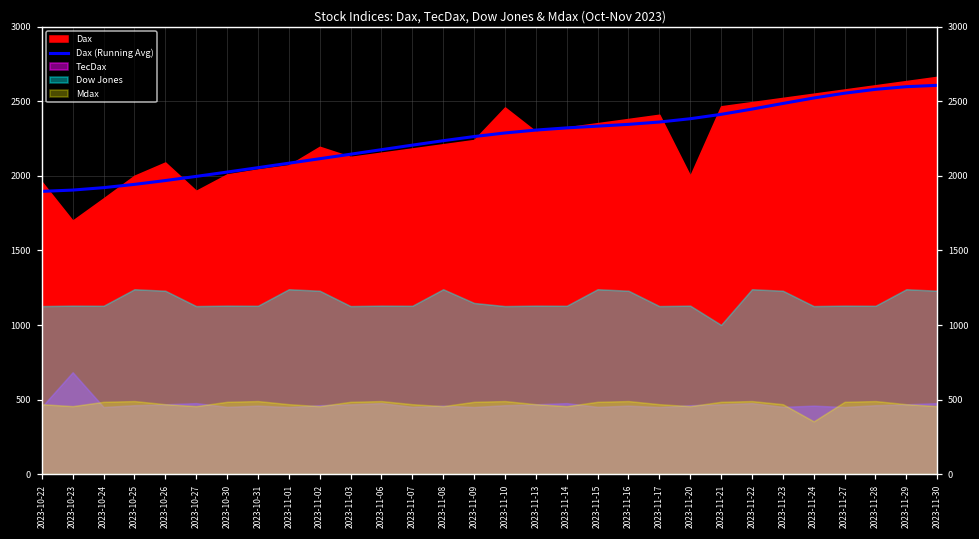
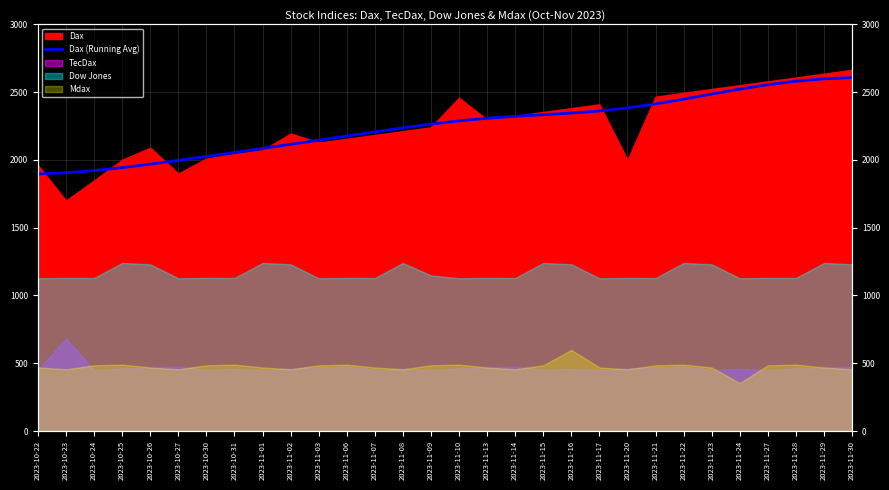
  {
    "Dax (Running Avg)": {
      "2023-10-22": 1900,
      "2023-10-23": 1900,
      "2023-10-24": 1920,
      "2023-10-25": 1940,
      "2023-10-26": 1970,
      "2023-10-27": 2000,
      "2023-11-02": 2120,
      "2023-11-06": 2180,
      "2023-11-07": 2210,
      "2023-11-08": 2240,
      "2023-11-09": 2260,
      "2023-11-10": 2290,
      "2023-11-15": 2330,
      "2023-11-16": 2350,
      "2023-11-17": 2360,
      "2023-11-20": 2380,
      "2023-11-21": 2410,
      "2023-11-22": 2450,
      "2023-11-23": 2490,
      "2023-11-24": 2520,
      "2023-11-27": 2550,
      "2023-11-28": 2580,
      "2023-11-29": 2600,
      "2023-11-30": 2610
    },
    "Dax": {
      "2023-10-22": 1960,
      "2023-10-23": 1700,
      "2023-10-24": 1850,
      "2023-10-25": 2000,
      "2023-10-26": 2090,
      "2023-10-27": 1900,
      "2023-11-02": 2200,
      "2023-11-06": 2160,
      "2023-11-07": 2180,
      "2023-11-08": 2210,
      "2023-11-09": 2240,
      "2023-11-10": 2460,
      "2023-11-15": 2350,
      "2023-11-16": 2380,
      "2023-11-17": 2410,
      "2023-11-20": 2000,
      "2023-11-21": 2470,
      "2023-11-22": 2500,
      "2023-11-23": 2520,
      "2023-11-24": 2550,
      "2023-11-27": 2580,
      "2023-11-28": 2610,
      "2023-11-29": 2640,
      "2023-11-30": 2660
    },
    "TecDax": {
      "2023-10-23": 680,
      "2023-10-24": 450,
      "2023-10-25": 460,
      "2023-10-27": 480,
      "2023-10-30": 450,
      "2023-10-31": 460,
      "2023-11-09": 450,
      "2023-11-10": 460,
      "2023-11-14": 480,
      "2023-11-15": 450,
      "2023-11-16": 460,
      "2023-11-24": 460,
      "2023-11-27": 450,
      "2023-11-28": 460,
      "2023-11-30": 480
    },
    "Dow Jones": {
      "2023-10-22": 1130,
      "2023-10-23": 1130,
      "2023-10-24": 1130,
      "2023-10-25": 1240,
      "2023-10-26": 1230,
      "2023-10-27": 1130,
      "2023-10-30": 1130,
      "2023-10-31": 1130,
      "2023-11-01": 1240,
      "2023-11-02": 1230,
      "2023-11-03": 1130,
      "2023-11-06": 1130,
      "2023-11-07": 1130,
      "2023-11-08": 1240,
      "2023-11-09": 1150,
      "2023-11-10": 1130,
      "2023-11-13": 1130,
      "2023-11-14": 1130,
      "2023-11-15": 1240,
      "2023-11-16": 1230,
      "2023-11-17": 1130,
      "2023-11-20": 1130,
-     "2023-11-21": 1000,
+     "2023-11-21": 1130,
      "2023-11-22": 1240,
      "2023-11-23": 1230,
      "2023-11-24": 1130,
      "2023-11-27": 1130,
      "2023-11-28": 1130,
      "2023-11-29": 1240,
      "2023-11-30": 1230
    },
    "Mdax": {
      "2023-10-23": 460,
      "2023-10-24": 490,
      "2023-10-25": 490,
      "2023-10-27": 460,
      "2023-10-30": 490,
      "2023-10-31": 490,
      "2023-11-09": 490,
      "2023-11-10": 490,
      "2023-11-14": 460,
      "2023-11-15": 490,
-     "2023-11-16": 490,
+     "2023-11-16": 600,
      "2023-11-24": 350,
      "2023-11-27": 490,
      "2023-11-28": 490,
      "2023-11-30": 460
    }
  }
